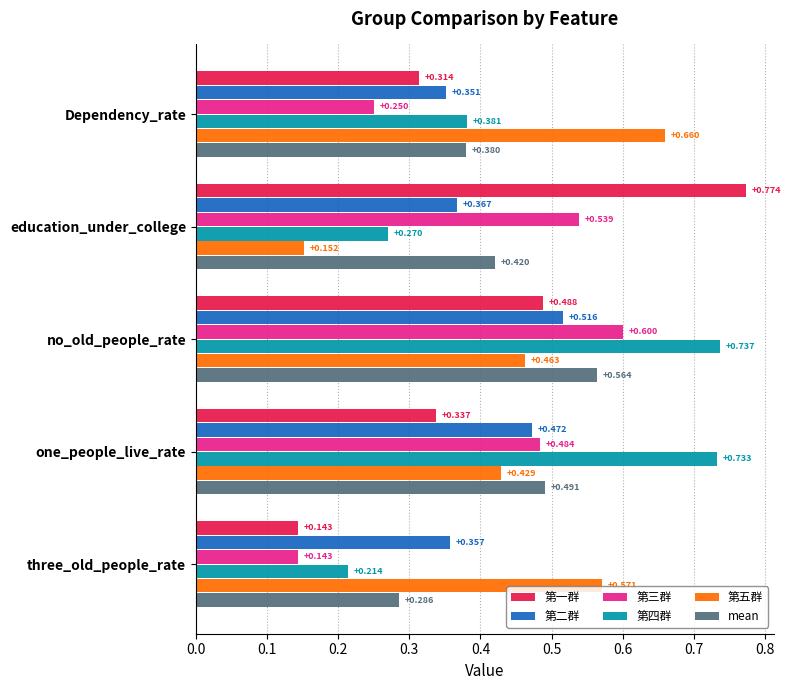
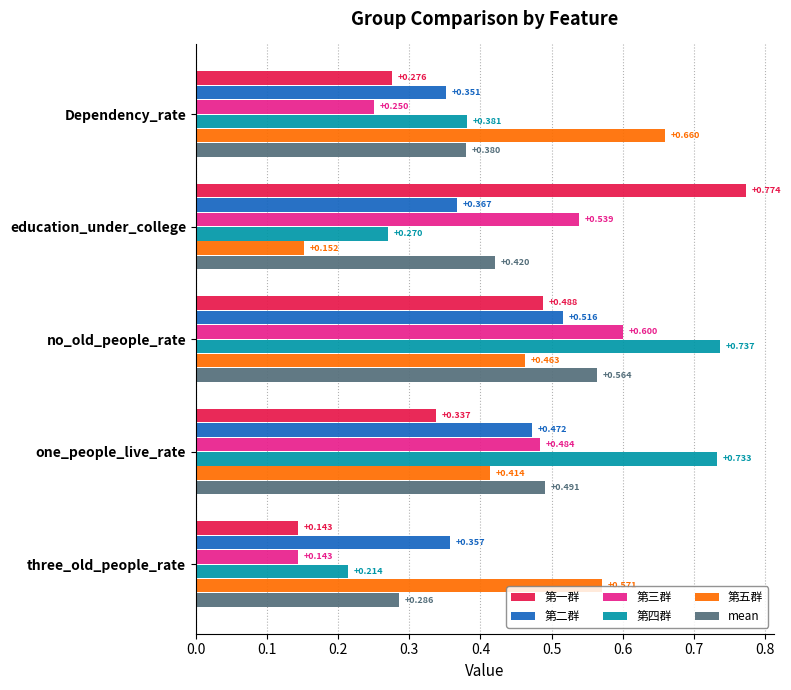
  {
    "第一群": {
-     "Dependency_rate": "+0.314",
+     "Dependency_rate": "+0.276",
      "education_under_college": "+0.774",
      "no_old_people_rate": "+0.488",
      "one_people_live_rate": "+0.337",
      "three_old_people_rate": "+0.143"
    },
    "第三群": {
      "Dependency_rate": "+0.250",
      "education_under_college": "+0.539",
      "no_old_people_rate": "+0.600",
      "one_people_live_rate": "+0.484",
      "three_old_people_rate": "+0.143"
    },
    "第五群": {
      "Dependency_rate": "+0.660",
      "education_under_college": "+0.152",
      "no_old_people_rate": "+0.463",
-     "one_people_live_rate": "+0.429"
+     "one_people_live_rate": "+0.414"
    },
    "mean": {
      "Dependency_rate": "+0.380",
      "education_under_college": "+0.420",
      "no_old_people_rate": "+0.564",
      "one_people_live_rate": "+0.491",
      "three_old_people_rate": "+0.286"
    }
  }
